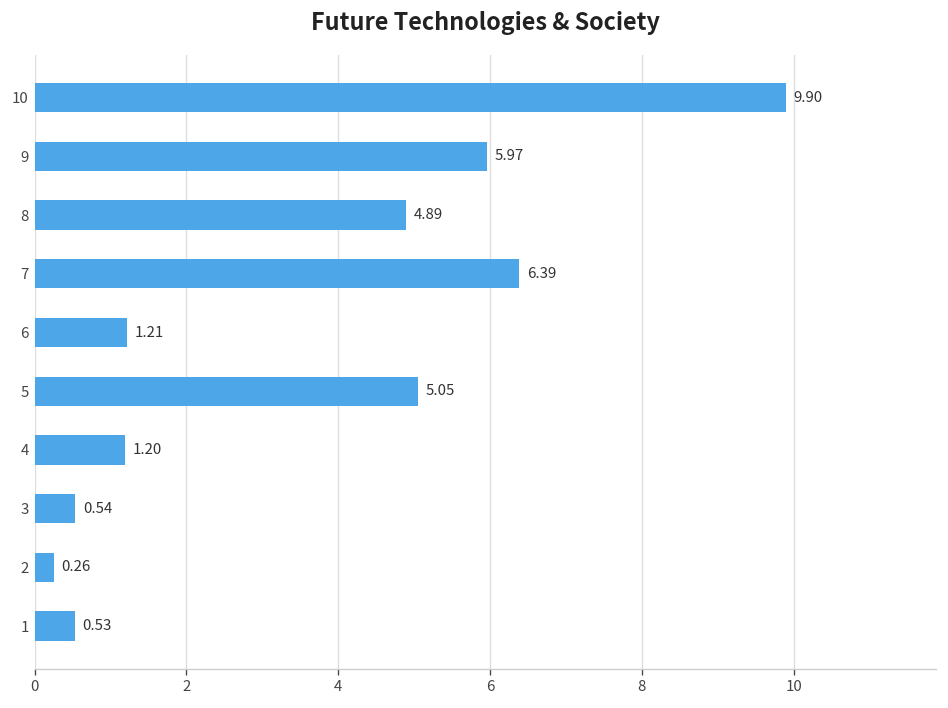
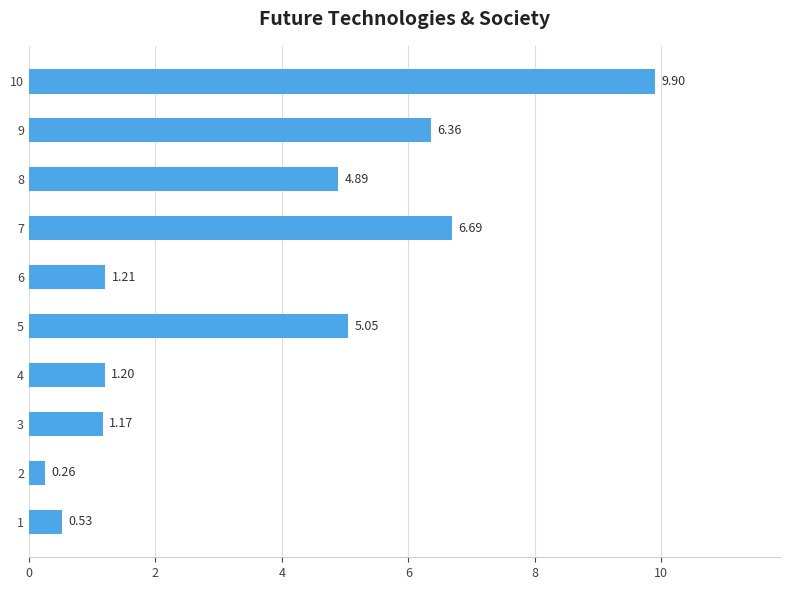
  {
    "10": 9.90,
-   "9": 5.97,
+   "9": 6.36,
    "8": 4.89,
-   "7": 6.39,
+   "7": 6.69,
    "6": 1.21,
    "5": 5.05,
    "4": 1.20,
-   "3": 0.54,
+   "3": 1.17,
    "2": 0.26,
    "1": 0.53
  }
